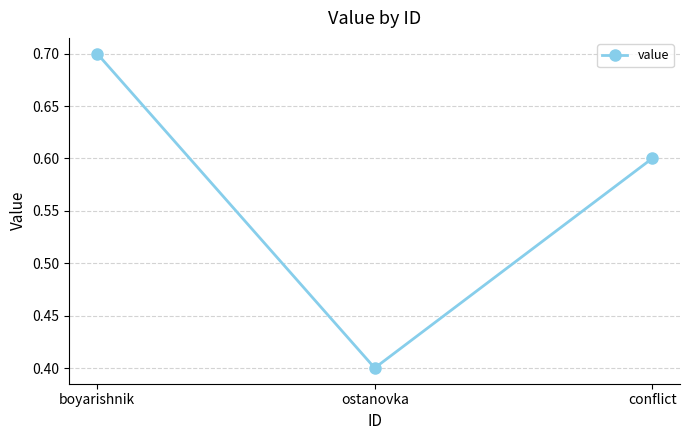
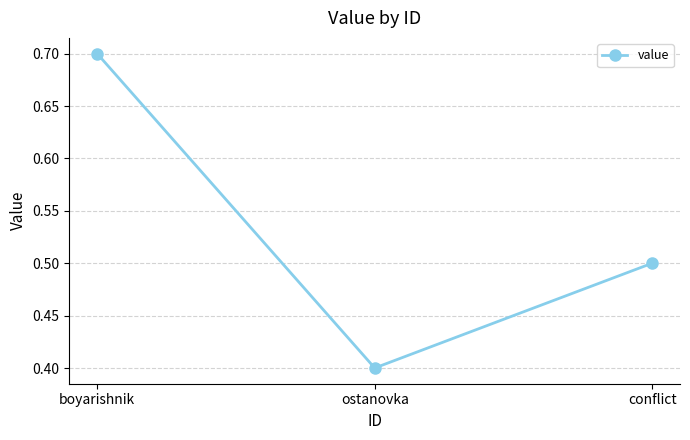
  {
    "boyarishnik": 0.7,
    "ostanovka": 0.4,
-   "conflict": 0.6
+   "conflict": 0.5
  }
